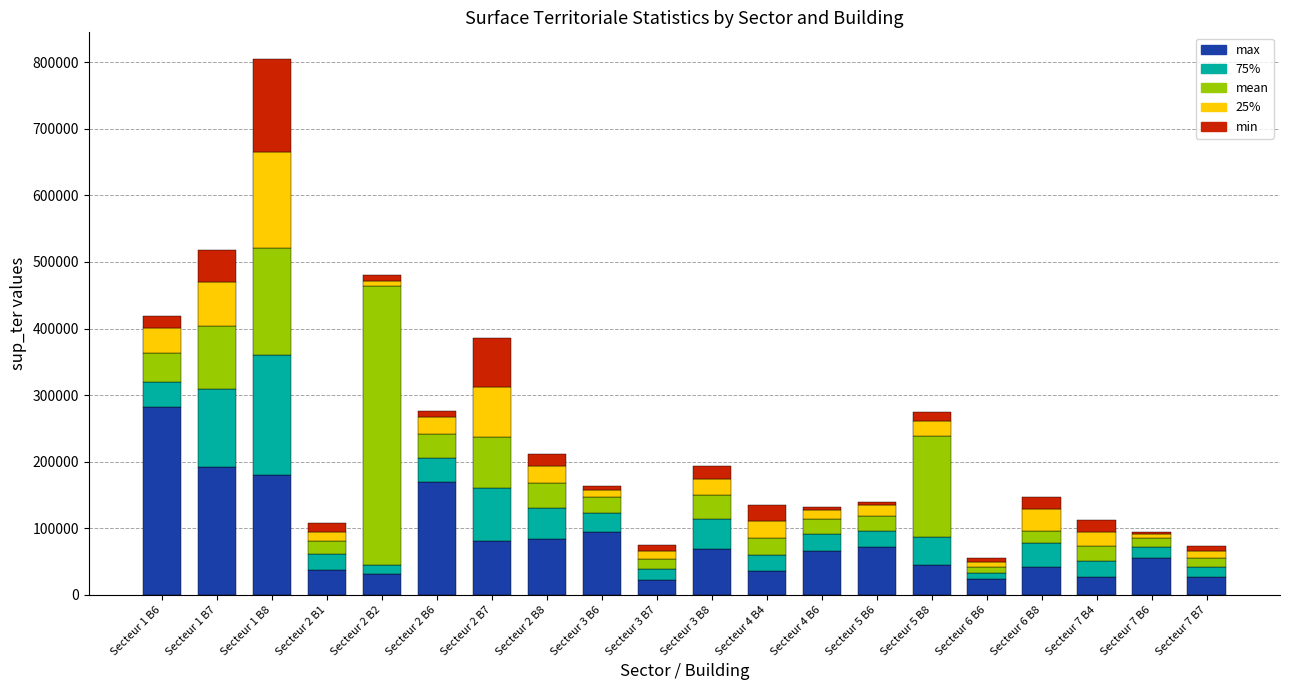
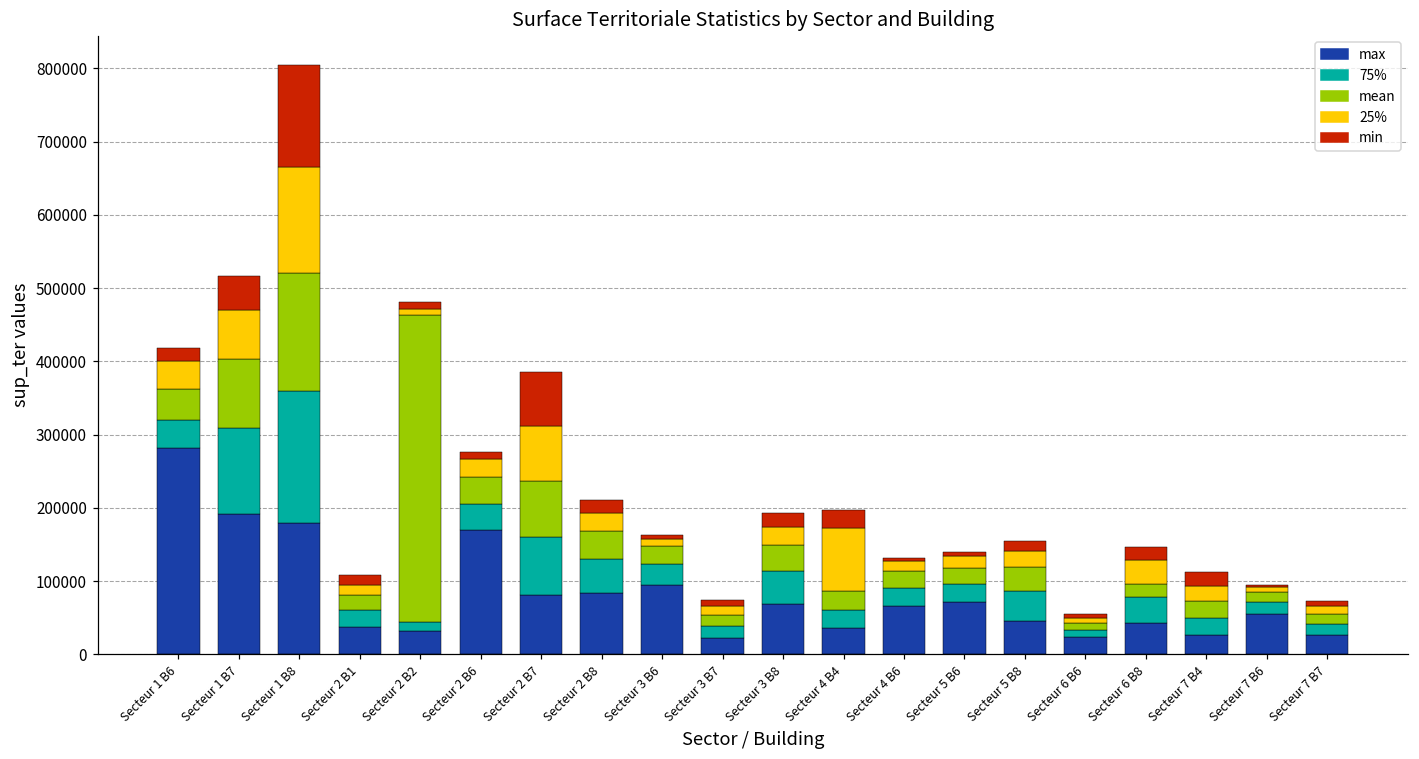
  {
    "max": {
      "Secteur 1 B6": 280000,
      "Secteur 1 B7": 190000,
      "Secteur 1 B8": 180000,
      "Secteur 2 B1": 40000,
      "Secteur 2 B2": 30000,
      "Secteur 2 B6": 170000,
      "Secteur 2 B7": 80000,
      "Secteur 2 B8": 80000,
      "Secteur 3 B6": 90000,
      "Secteur 3 B7": 20000,
      "Secteur 3 B8": 70000,
      "Secteur 4 B4": 40000,
      "Secteur 4 B6": 70000,
      "Secteur 5 B6": 70000,
      "Secteur 5 B8": 50000,
      "Secteur 6 B6": 20000,
      "Secteur 6 B8": 40000,
      "Secteur 7 B4": 30000,
      "Secteur 7 B6": 50000,
      "Secteur 7 B7": 30000
    },
    "75%": {
      "Secteur 1 B6": 40000,
      "Secteur 1 B7": 120000,
      "Secteur 1 B8": 180000,
      "Secteur 2 B1": 20000,
      "Secteur 2 B2": 10000,
      "Secteur 2 B6": 40000,
      "Secteur 2 B7": 80000,
      "Secteur 2 B8": 50000,
      "Secteur 3 B6": 30000,
      "Secteur 3 B7": 20000,
      "Secteur 3 B8": 50000,
      "Secteur 4 B4": 20000,
      "Secteur 4 B6": 30000,
      "Secteur 5 B6": 20000,
      "Secteur 5 B8": 40000,
      "Secteur 6 B6": 10000,
      "Secteur 6 B8": 40000,
      "Secteur 7 B4": 20000,
      "Secteur 7 B6": 20000,
      "Secteur 7 B7": 20000
    },
    "mean": {
      "Secteur 1 B6": 40000,
      "Secteur 1 B7": 90000,
      "Secteur 1 B8": 160000,
      "Secteur 2 B1": 20000,
      "Secteur 2 B2": 420000,
      "Secteur 2 B6": 40000,
      "Secteur 2 B7": 80000,
      "Secteur 2 B8": 40000,
      "Secteur 3 B6": 20000,
      "Secteur 3 B7": 10000,
      "Secteur 3 B8": 40000,
      "Secteur 4 B4": 30000,
      "Secteur 4 B6": 20000,
      "Secteur 5 B6": 20000,
-     "Secteur 5 B8": 150000,
+     "Secteur 5 B8": 30000,
      "Secteur 6 B6": 10000,
      "Secteur 6 B8": 20000,
      "Secteur 7 B4": 20000,
      "Secteur 7 B6": 10000,
      "Secteur 7 B7": 10000
    },
    "25%": {
      "Secteur 1 B6": 40000,
      "Secteur 1 B7": 70000,
      "Secteur 1 B8": 140000,
      "Secteur 2 B1": 10000,
      "Secteur 2 B2": 10000,
      "Secteur 2 B6": 20000,
      "Secteur 2 B7": 70000,
      "Secteur 2 B8": 30000,
      "Secteur 3 B6": 10000,
      "Secteur 3 B7": 10000,
      "Secteur 3 B8": 20000,
-     "Secteur 4 B4": 20000,
+     "Secteur 4 B4": 90000,
      "Secteur 4 B6": 10000,
      "Secteur 5 B6": 20000,
      "Secteur 5 B8": 20000,
      "Secteur 6 B6": 10000,
      "Secteur 6 B8": 30000,
      "Secteur 7 B4": 20000,
      "Secteur 7 B6": 10000,
      "Secteur 7 B7": 10000
    },
    "min": {
      "Secteur 1 B6": 20000,
      "Secteur 1 B7": 50000,
      "Secteur 1 B8": 140000,
      "Secteur 2 B1": 10000,
      "Secteur 2 B2": 10000,
      "Secteur 2 B6": 10000,
      "Secteur 2 B7": 70000,
      "Secteur 2 B8": 20000,
      "Secteur 3 B6": 10000,
      "Secteur 3 B7": 10000,
      "Secteur 3 B8": 20000,
      "Secteur 4 B4": 20000,
      "Secteur 4 B6": 0,
      "Secteur 5 B6": 10000,
      "Secteur 5 B8": 10000,
      "Secteur 6 B6": 10000,
      "Secteur 6 B8": 20000,
      "Secteur 7 B4": 20000,
      "Secteur 7 B7": 10000
    }
  }
